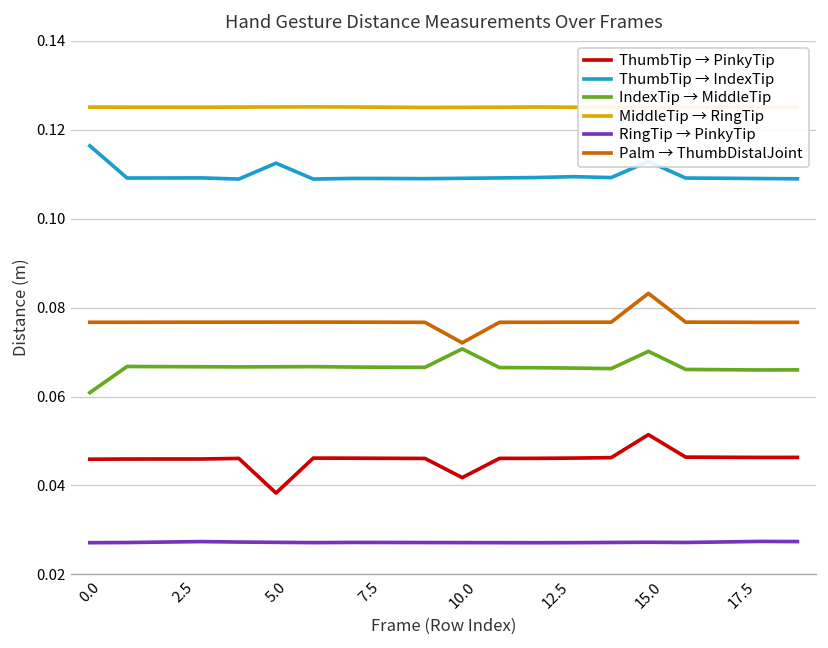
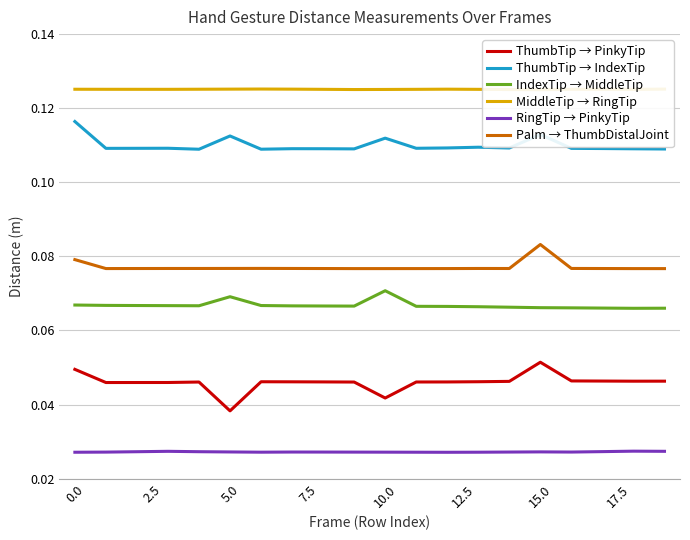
  {
    "ThumbTip → PinkyTip": {
-     "0.0": 0.046,
+     "0.0": 0.049,
      "5.0": 0.038,
      "10.0": 0.042,
      "15.0": 0.051
    },
    "ThumbTip → IndexTip": {
      "0.0": 0.116,
      "5.0": 0.112,
-     "10.0": 0.109
+     "10.0": 0.112
    },
    "IndexTip → MiddleTip": {
-     "0.0": 0.061,
-     "5.0": 0.067,
+     "0.0": 0.067,
+     "5.0": 0.069,
      "10.0": 0.071,
-     "15.0": 0.070
+     "15.0": 0.066
    },
    "MiddleTip → RingTip": {
      "0.0": 0.125,
      "5.0": 0.125,
      "10.0": 0.125
    },
    "RingTip → PinkyTip": {
      "0.0": 0.027,
      "5.0": 0.027,
      "10.0": 0.027,
      "15.0": 0.027
    },
    "Palm → ThumbDistalJoint": {
-     "0.0": 0.077,
+     "0.0": 0.079,
      "5.0": 0.077,
-     "10.0": 0.072,
+     "10.0": 0.077,
      "15.0": 0.083
    }
  }
